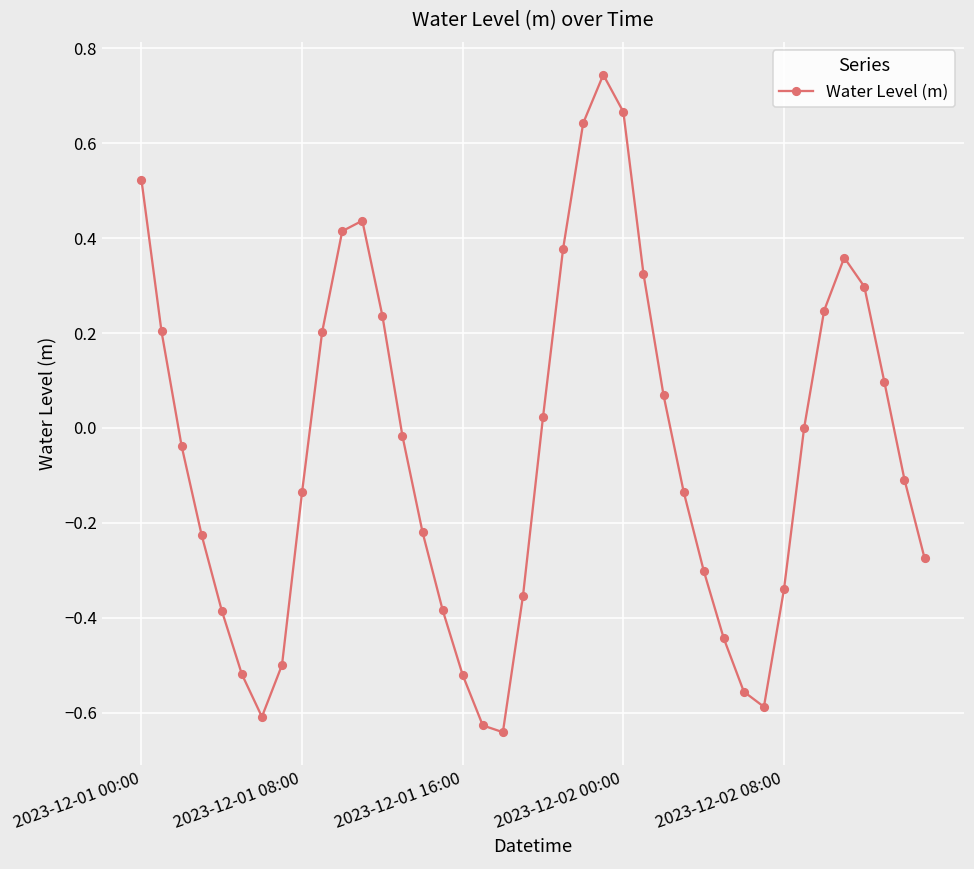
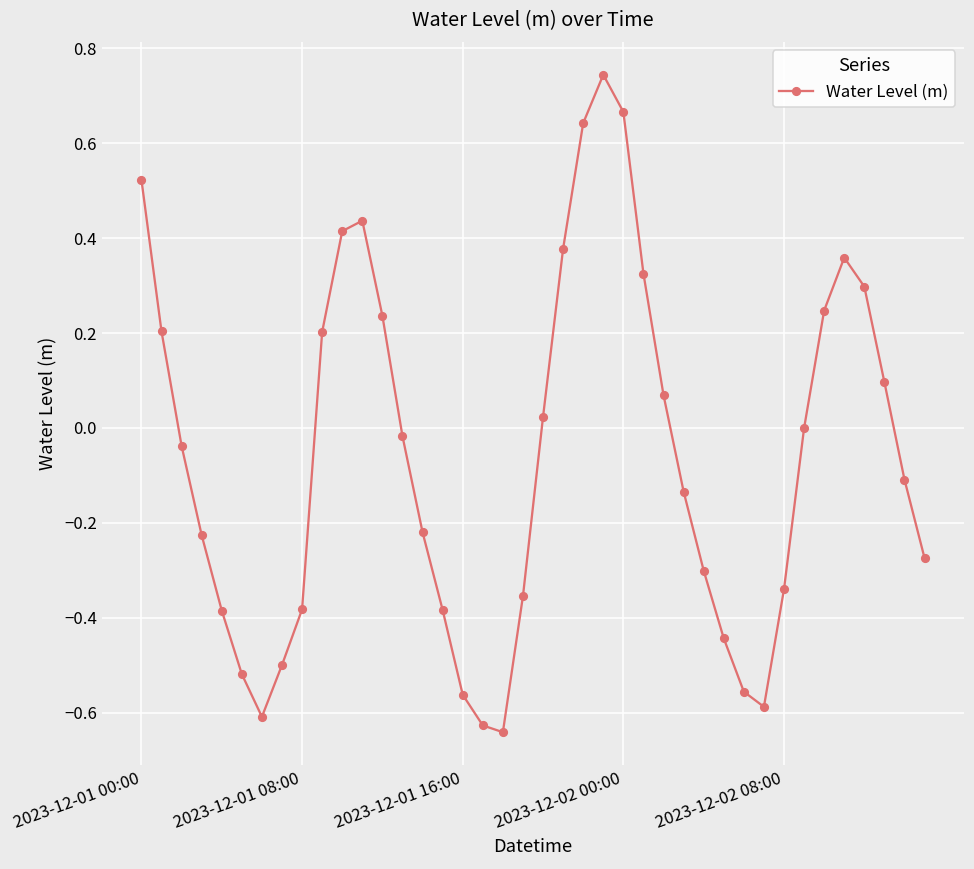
  {
    "2023-12-01 00:00": 0.52,
-   "2023-12-01 08:00": -0.13,
-   "2023-12-01 16:00": -0.52,
+   "2023-12-01 08:00": -0.38,
+   "2023-12-01 16:00": -0.56,
    "2023-12-02 00:00": 0.67,
    "2023-12-02 08:00": -0.34
  }
